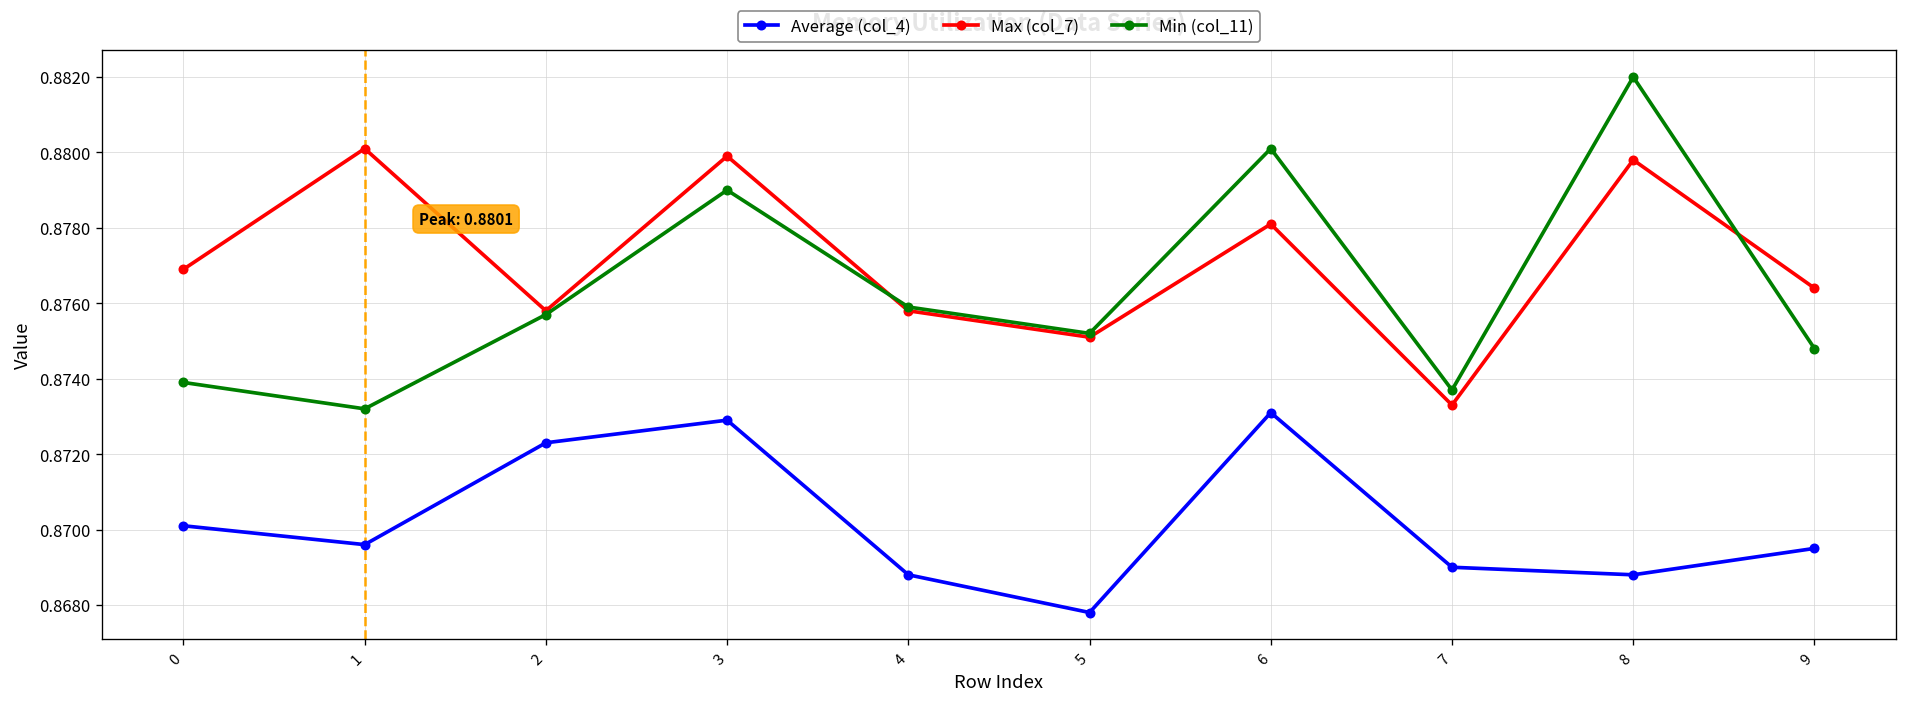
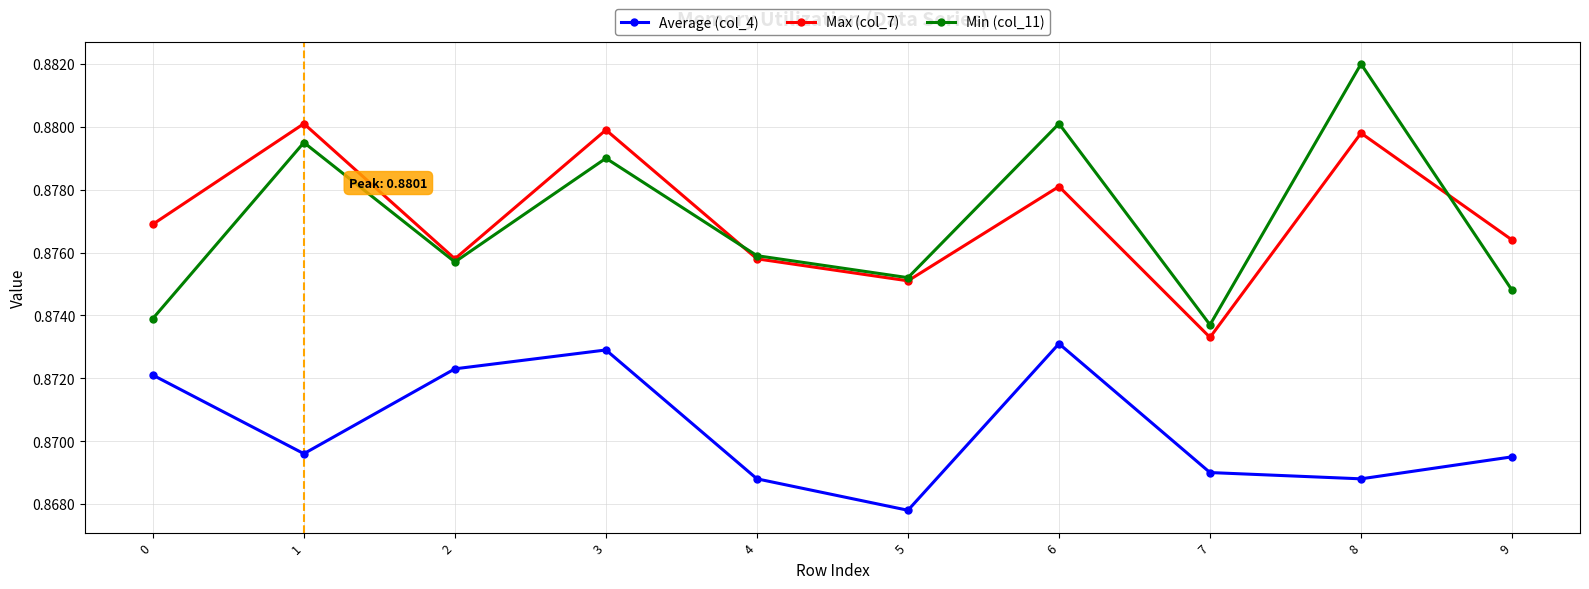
  {
    "Average (col_4)": {
-     "0": 0.8701,
+     "0": 0.8721,
      "1": 0.8696,
      "2": 0.8723,
      "3": 0.8729,
      "4": 0.8688,
      "5": 0.8678,
      "6": 0.8731,
      "7": 0.8690,
      "8": 0.8688,
      "9": 0.8695
    },
    "Max (col_7)": {
      "0": 0.8769,
      "1": 0.8801,
      "2": 0.8758,
      "3": 0.8799,
      "4": 0.8758,
      "5": 0.8751,
      "6": 0.8781,
      "7": 0.8733,
      "8": 0.8798,
      "9": 0.8764
    },
    "Min (col_11)": {
      "0": 0.8739,
-     "1": 0.8732,
+     "1": 0.8795,
      "2": 0.8757,
      "3": 0.8790,
      "4": 0.8759,
      "5": 0.8752,
      "6": 0.8801,
      "7": 0.8737,
      "8": 0.8820,
      "9": 0.8748
    }
  }
